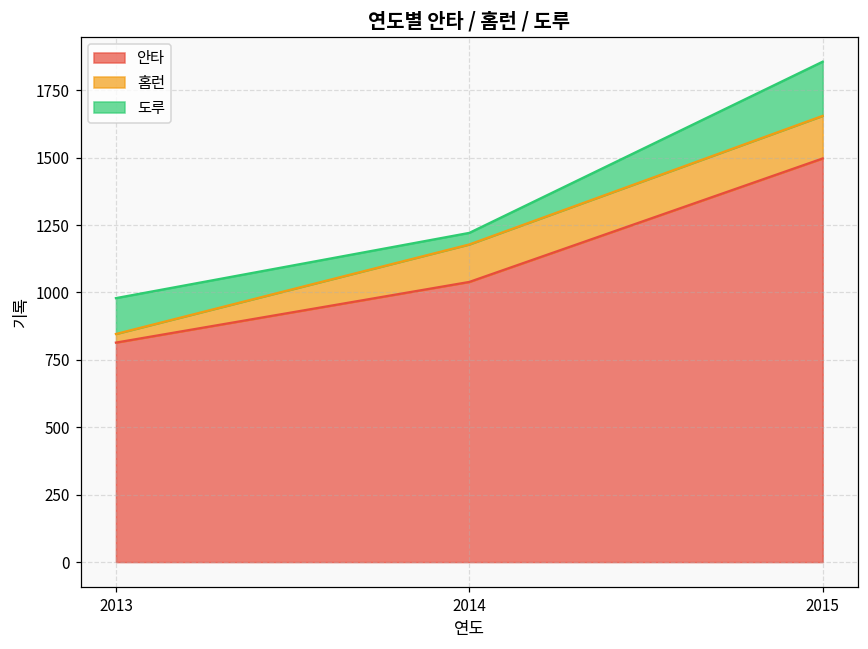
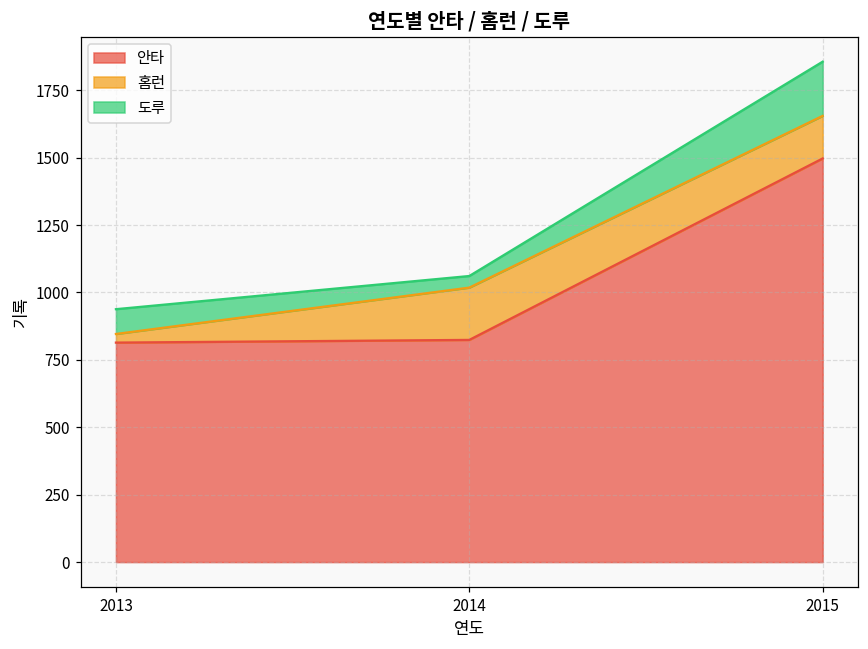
  {
    "안타": {
      "2013": 810,
-     "2014": 1040,
+     "2014": 820,
      "2015": 1500
    },
    "홈런": {
      "2013": 30,
-     "2014": 140,
+     "2014": 190,
      "2015": 160
    },
    "도루": {
-     "2013": 130,
+     "2013": 90,
      "2014": 40,
      "2015": 200
    }
  }
